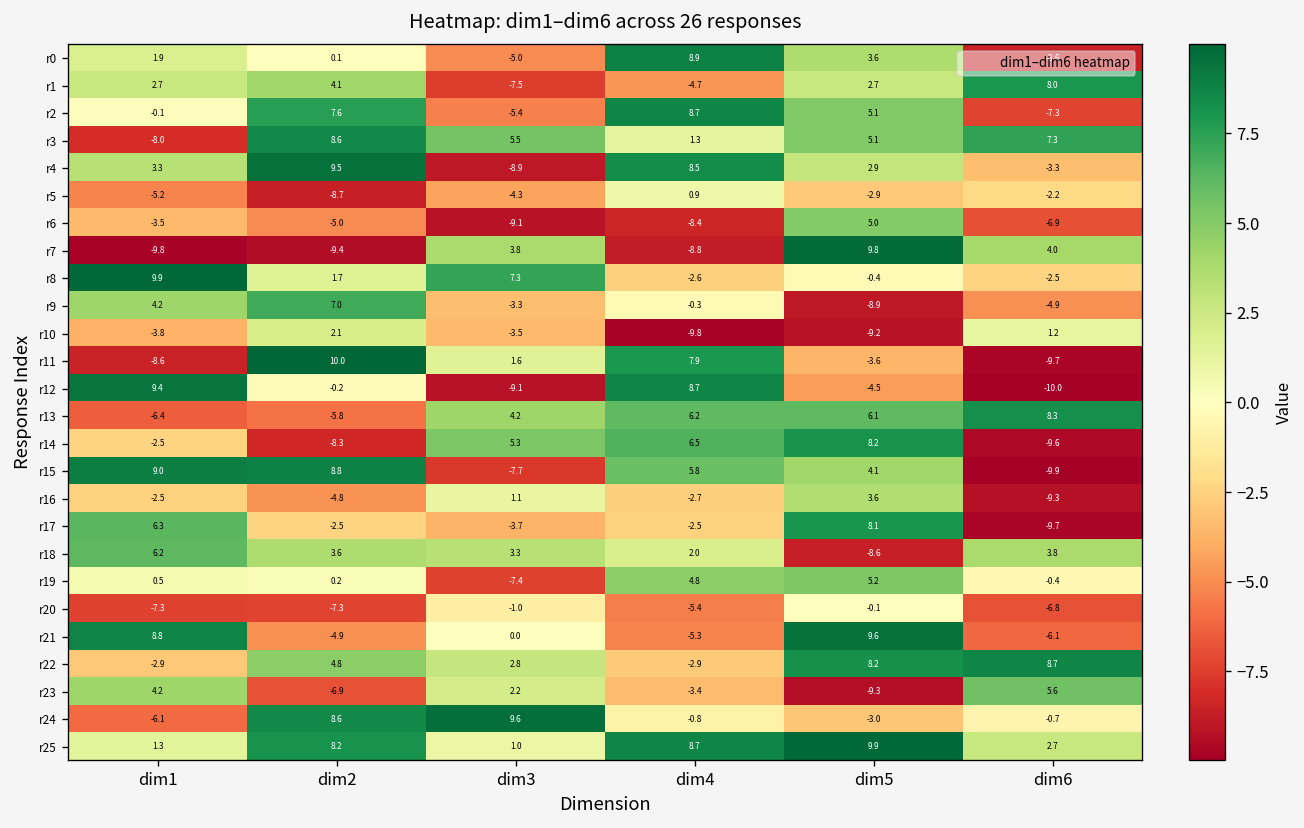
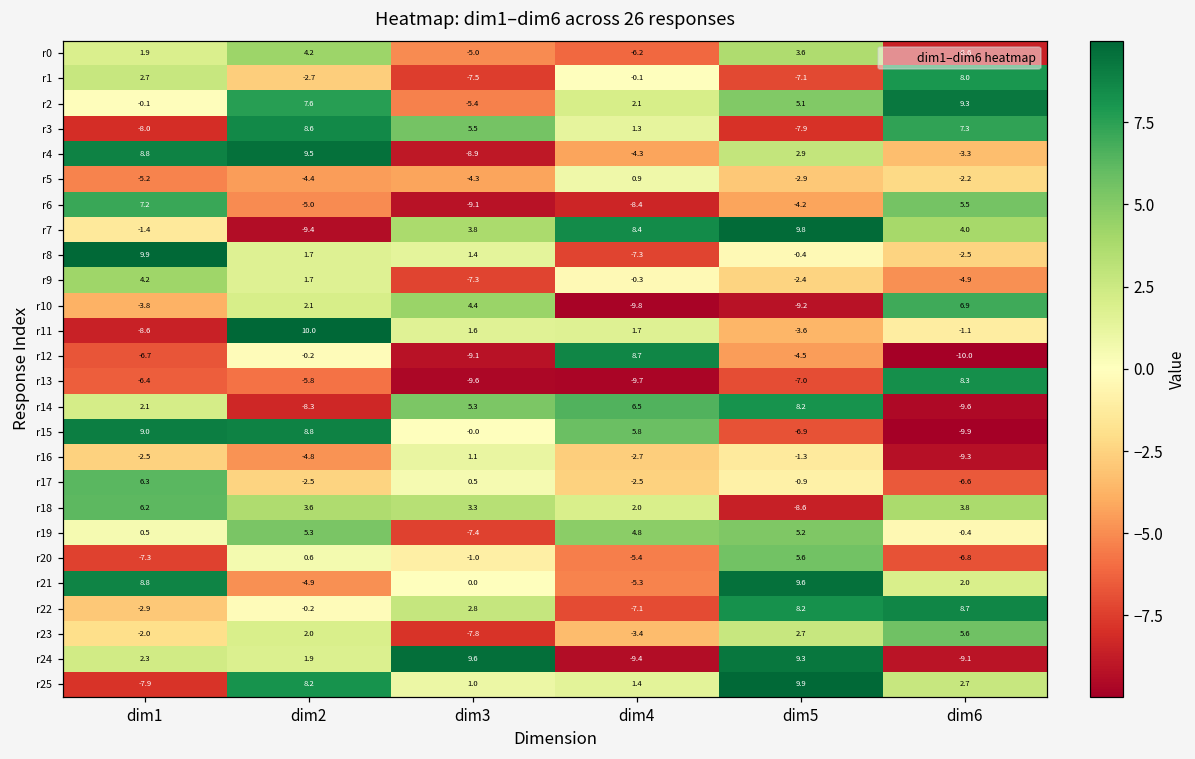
  {
    "r0": {
      "dim1": 1.9,
-     "dim2": 0.1,
+     "dim2": 4.2,
      "dim3": -5.0,
-     "dim4": 8.9,
+     "dim4": -6.2,
      "dim5": 3.6
    },
    "r1": {
      "dim1": 2.7,
-     "dim2": 4.1,
+     "dim2": -2.7,
      "dim3": -7.5,
-     "dim4": -4.7,
-     "dim5": 2.7,
+     "dim4": -0.1,
+     "dim5": -7.1,
      "dim6": 8.0
    },
    "r2": {
      "dim1": -0.1,
      "dim2": 7.6,
      "dim3": -5.4,
-     "dim4": 8.7,
+     "dim4": 2.1,
      "dim5": 5.1,
-     "dim6": -7.3
+     "dim6": 9.3
    },
    "r3": {
      "dim1": -8.0,
      "dim2": 8.6,
      "dim3": 5.5,
      "dim4": 1.3,
-     "dim5": 5.1,
+     "dim5": -7.9,
      "dim6": 7.3
    },
    "r4": {
-     "dim1": 3.3,
+     "dim1": 8.8,
      "dim2": 9.5,
      "dim3": -8.9,
-     "dim4": 8.5,
+     "dim4": -4.3,
      "dim5": 2.9,
      "dim6": -3.3
    },
    "r5": {
      "dim1": -5.2,
-     "dim2": -8.7,
+     "dim2": -4.4,
      "dim3": -4.3,
      "dim4": 0.9,
      "dim5": -2.9,
      "dim6": -2.2
    },
    "r6": {
-     "dim1": -3.5,
+     "dim1": 7.2,
      "dim2": -5.0,
      "dim3": -9.1,
      "dim4": -8.4,
-     "dim5": 5.0,
-     "dim6": -6.9
+     "dim5": -4.2,
+     "dim6": 5.5
    },
    "r7": {
-     "dim1": -9.8,
+     "dim1": -1.4,
      "dim2": -9.4,
      "dim3": 3.8,
-     "dim4": -8.8,
+     "dim4": 8.4,
      "dim5": 9.8,
      "dim6": 4.0
    },
    "r8": {
      "dim1": 9.9,
      "dim2": 1.7,
-     "dim3": 7.3,
-     "dim4": -2.6,
+     "dim3": 1.4,
+     "dim4": -7.3,
      "dim5": -0.4,
      "dim6": -2.5
    },
    "r9": {
      "dim1": 4.2,
-     "dim2": 7.0,
-     "dim3": -3.3,
+     "dim2": 1.7,
+     "dim3": -7.3,
      "dim4": -0.3,
-     "dim5": -8.9,
+     "dim5": -2.4,
      "dim6": -4.9
    },
    "r10": {
      "dim1": -3.8,
      "dim2": 2.1,
-     "dim3": -3.5,
+     "dim3": 4.4,
      "dim4": -9.8,
      "dim5": -9.2,
-     "dim6": 1.2
+     "dim6": 6.9
    },
    "r11": {
      "dim1": -8.6,
      "dim2": 10.0,
      "dim3": 1.6,
-     "dim4": 7.9,
+     "dim4": 1.7,
      "dim5": -3.6,
-     "dim6": -9.7
+     "dim6": -1.1
    },
    "r12": {
-     "dim1": 9.4,
+     "dim1": -6.7,
      "dim2": -0.2,
      "dim3": -9.1,
      "dim4": 8.7,
      "dim5": -4.5,
      "dim6": -10.0
    },
    "r13": {
      "dim1": -6.4,
      "dim2": -5.8,
-     "dim3": 4.2,
-     "dim4": 6.2,
-     "dim5": 6.1,
+     "dim3": -9.6,
+     "dim4": -9.7,
+     "dim5": -7.0,
      "dim6": 8.3
    },
    "r14": {
-     "dim1": -2.5,
+     "dim1": 2.1,
      "dim2": -8.3,
      "dim3": 5.3,
      "dim4": 6.5,
      "dim5": 8.2,
      "dim6": -9.6
    },
    "r15": {
      "dim1": 9.0,
      "dim2": 8.8,
-     "dim3": -7.7,
+     "dim3": -0.0,
      "dim4": 5.8,
-     "dim5": 4.1,
+     "dim5": -6.9,
      "dim6": -9.9
    },
    "r16": {
      "dim1": -2.5,
      "dim2": -4.8,
      "dim3": 1.1,
      "dim4": -2.7,
-     "dim5": 3.6,
+     "dim5": -1.3,
      "dim6": -9.3
    },
    "r17": {
      "dim1": 6.3,
      "dim2": -2.5,
-     "dim3": -3.7,
+     "dim3": 0.5,
      "dim4": -2.5,
-     "dim5": 8.1,
-     "dim6": -9.7
+     "dim5": -0.9,
+     "dim6": -6.6
    },
    "r18": {
      "dim1": 6.2,
      "dim2": 3.6,
      "dim3": 3.3,
      "dim4": 2.0,
      "dim5": -8.6,
      "dim6": 3.8
    },
    "r19": {
      "dim1": 0.5,
-     "dim2": 0.2,
+     "dim2": 5.3,
      "dim3": -7.4,
      "dim4": 4.8,
      "dim5": 5.2,
      "dim6": -0.4
    },
    "r20": {
      "dim1": -7.3,
-     "dim2": -7.3,
+     "dim2": 0.6,
      "dim3": -1.0,
      "dim4": -5.4,
-     "dim5": -0.1,
+     "dim5": 5.6,
      "dim6": -6.8
    },
    "r21": {
      "dim1": 8.8,
      "dim2": -4.9,
      "dim3": 0.0,
      "dim4": -5.3,
      "dim5": 9.6,
-     "dim6": -6.1
+     "dim6": 2.0
    },
    "r22": {
      "dim1": -2.9,
-     "dim2": 4.8,
+     "dim2": -0.2,
      "dim3": 2.8,
-     "dim4": -2.9,
+     "dim4": -7.1,
      "dim5": 8.2,
      "dim6": 8.7
    },
    "r23": {
-     "dim1": 4.2,
-     "dim2": -6.9,
-     "dim3": 2.2,
+     "dim1": -2.0,
+     "dim2": 2.0,
+     "dim3": -7.8,
      "dim4": -3.4,
-     "dim5": -9.3,
+     "dim5": 2.7,
      "dim6": 5.6
    },
    "r24": {
-     "dim1": -6.1,
-     "dim2": 8.6,
+     "dim1": 2.3,
+     "dim2": 1.9,
      "dim3": 9.6,
-     "dim4": -0.8,
-     "dim5": -3.0,
-     "dim6": -0.7
+     "dim4": -9.4,
+     "dim5": 9.3,
+     "dim6": -9.1
    },
    "r25": {
-     "dim1": 1.3,
+     "dim1": -7.9,
      "dim2": 8.2,
      "dim3": 1.0,
-     "dim4": 8.7,
+     "dim4": 1.4,
      "dim5": 9.9,
      "dim6": 2.7
    }
  }
